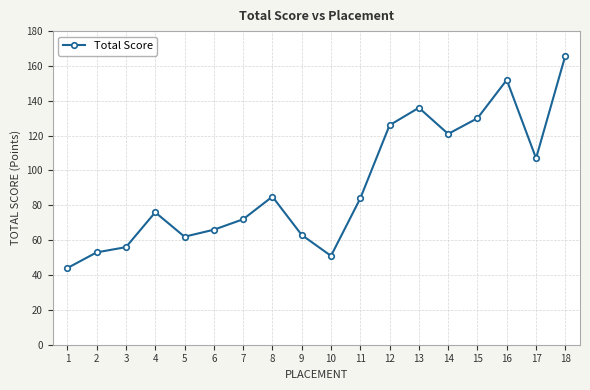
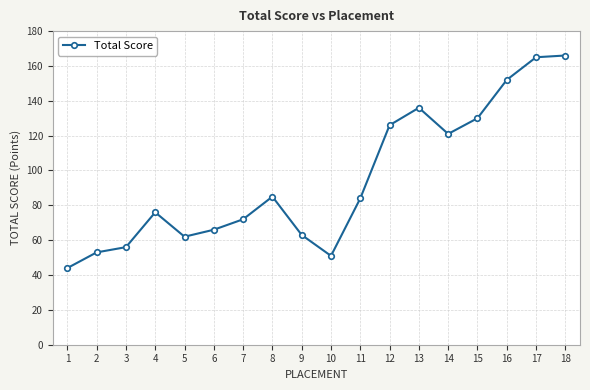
  {
    "1": 44,
    "2": 53,
    "3": 56,
    "4": 76,
    "5": 62,
    "6": 66,
    "7": 72,
    "8": 85,
    "9": 63,
    "10": 51,
    "11": 84,
    "12": 126,
    "13": 136,
    "14": 121,
    "15": 130,
    "16": 152,
-   "17": 107,
+   "17": 165,
    "18": 166
  }
